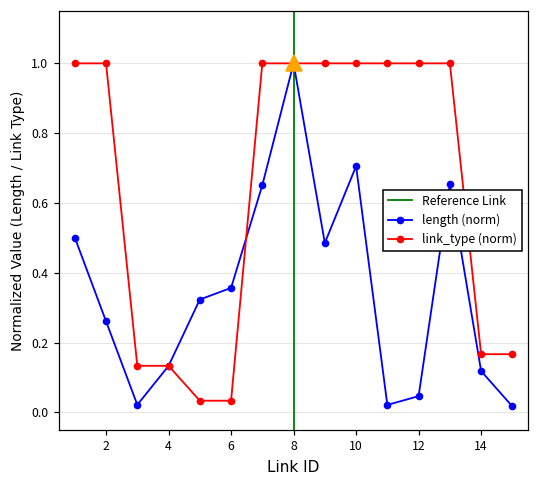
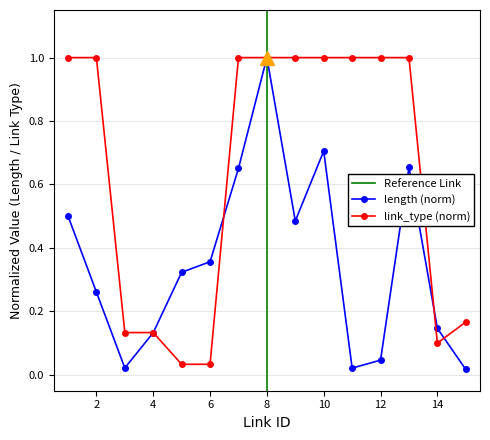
  {
    "length (norm)": {
      "2": 0.26,
      "6": 0.36,
      "10": 0.71,
      "12": 0.05,
-     "14": 0.12
+     "14": 0.15
    },
    "link_type (norm)": {
      "2": 1.00,
      "6": 0.03,
      "10": 1.00,
      "12": 1.00,
-     "14": 0.17
+     "14": 0.10
    }
  }
